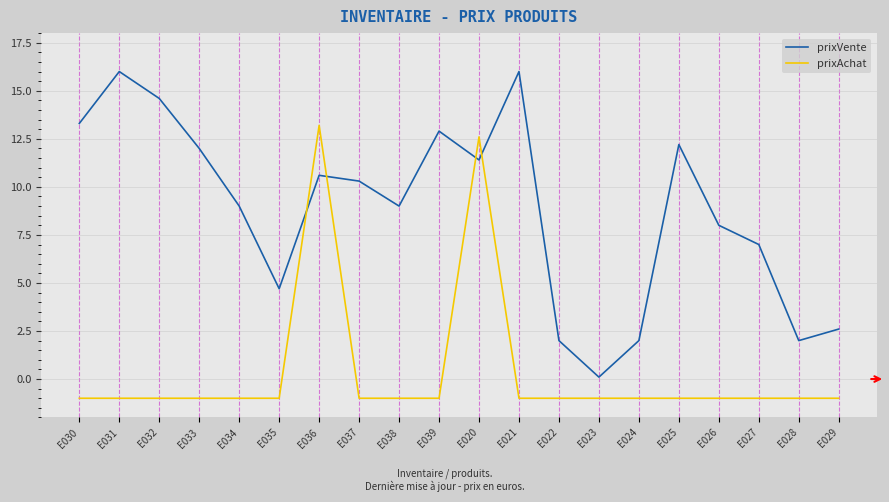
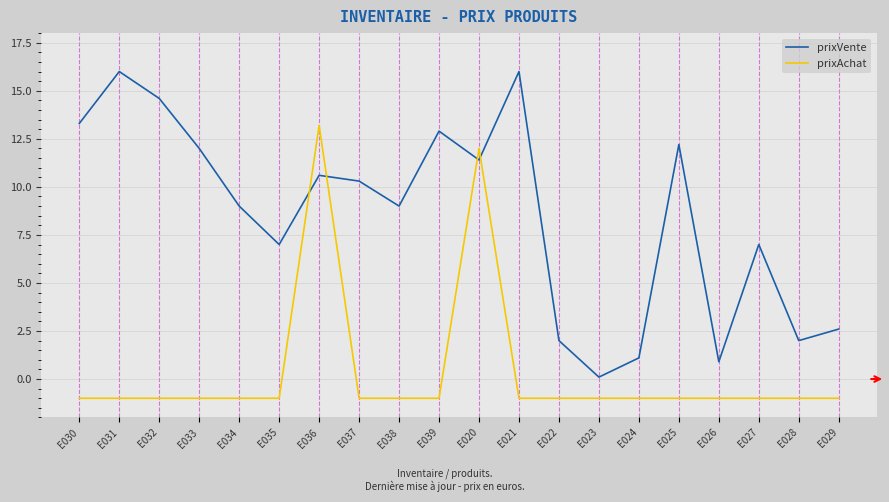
  {
    "prixVente": {
      "E030": 13.3,
      "E031": 16.0,
      "E032": 14.6,
      "E033": 12.0,
      "E034": 9.0,
-     "E035": 4.7,
+     "E035": 7.0,
      "E036": 10.6,
      "E037": 10.3,
      "E038": 9.0,
      "E039": 12.9,
      "E020": 11.4,
      "E021": 16.0,
      "E022": 2.0,
      "E023": 0.1,
-     "E024": 2.0,
+     "E024": 1.1,
      "E025": 12.2,
-     "E026": 8.0,
+     "E026": 0.9,
      "E027": 7.0,
      "E028": 2.0,
      "E029": 2.6
    },
    "prixAchat": {
      "E030": -1.0,
      "E031": -1.0,
      "E032": -1.0,
      "E033": -1.0,
      "E034": -1.0,
      "E035": -1.0,
      "E036": 13.2,
      "E037": -1.0,
      "E038": -1.0,
      "E039": -1.0,
-     "E020": 12.6,
+     "E020": 12.0,
      "E021": -1.0,
      "E022": -1.0,
      "E023": -1.0,
      "E024": -1.0,
      "E025": -1.0,
      "E026": -1.0,
      "E027": -1.0,
      "E028": -1.0,
      "E029": -1.0
    }
  }
